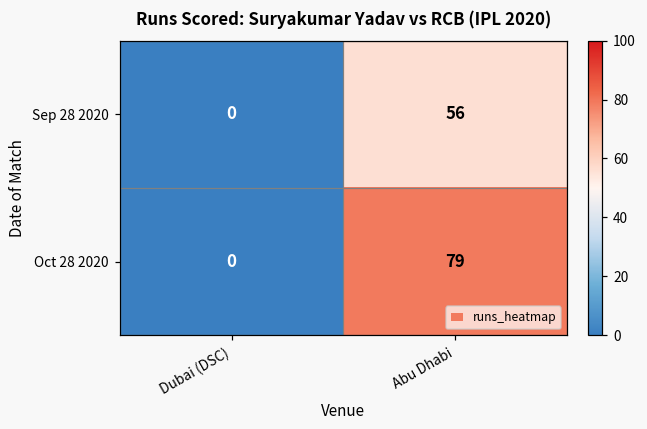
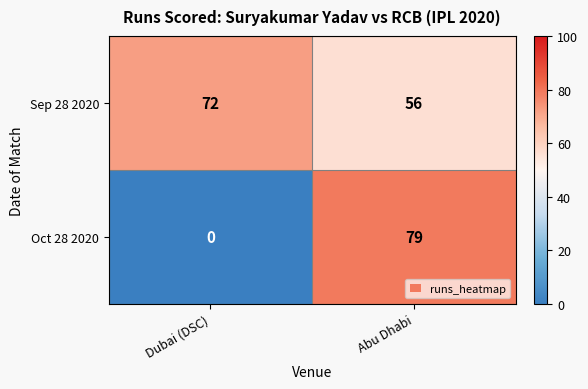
  {
    "Sep 28 2020": {
-     "Dubai (DSC)": 0,
+     "Dubai (DSC)": 72,
      "Abu Dhabi": 56
    },
    "Oct 28 2020": {
      "Dubai (DSC)": 0,
      "Abu Dhabi": 79
    }
  }
